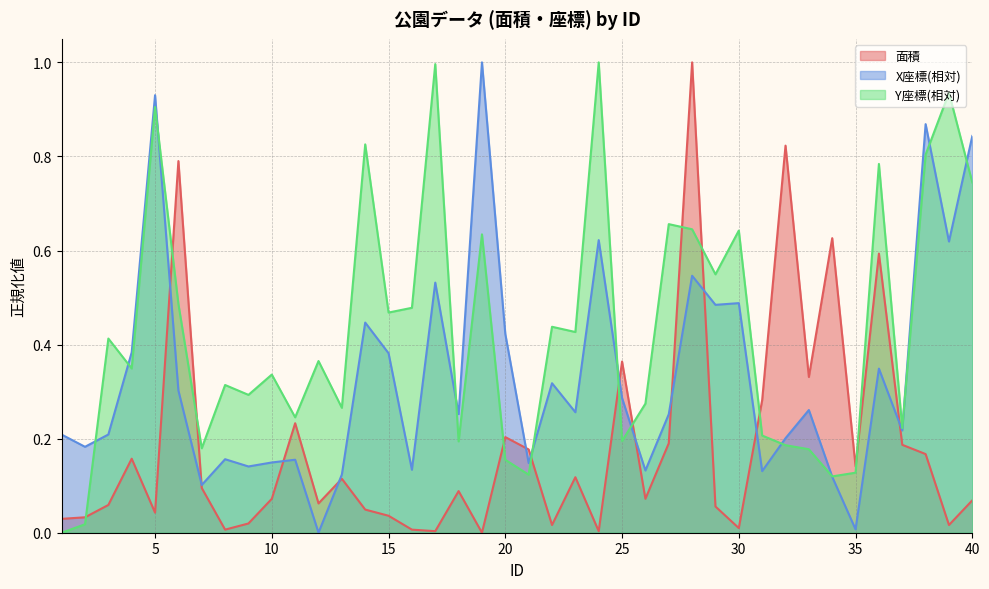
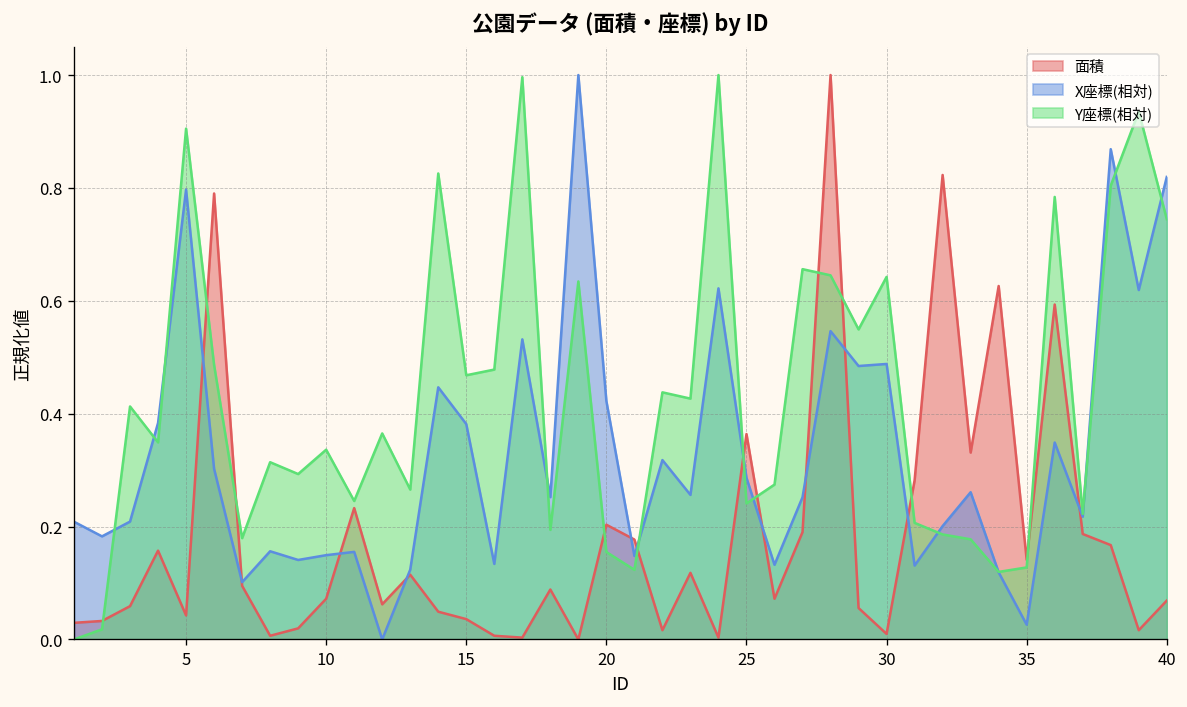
  {
    "面積": {
      "5": 0.04,
      "10": 0.07,
      "15": 0.04,
      "20": 0.20,
      "25": 0.36,
      "30": 0.01,
      "35": 0.14,
      "40": 0.07
    },
    "X座標(相対)": {
-     "5": 0.93,
+     "5": 0.80,
      "10": 0.15,
      "15": 0.38,
      "20": 0.42,
      "25": 0.29,
      "30": 0.49,
-     "35": 0.01,
-     "40": 0.84
+     "35": 0.03,
+     "40": 0.82
    },
    "Y座標(相対)": {
      "5": 0.91,
      "10": 0.34,
      "15": 0.47,
      "20": 0.16,
-     "25": 0.19,
+     "25": 0.24,
      "30": 0.64,
      "35": 0.13,
      "40": 0.74
    }
  }
